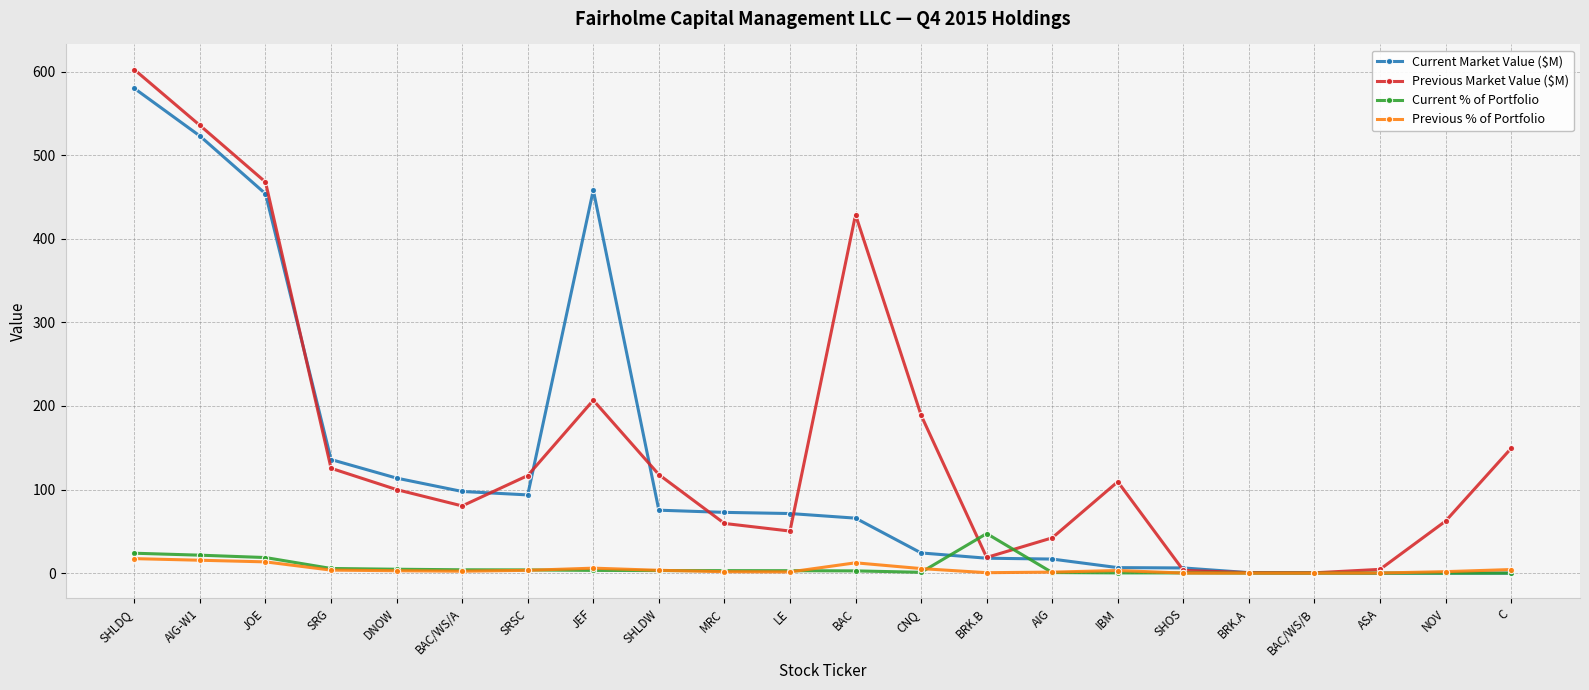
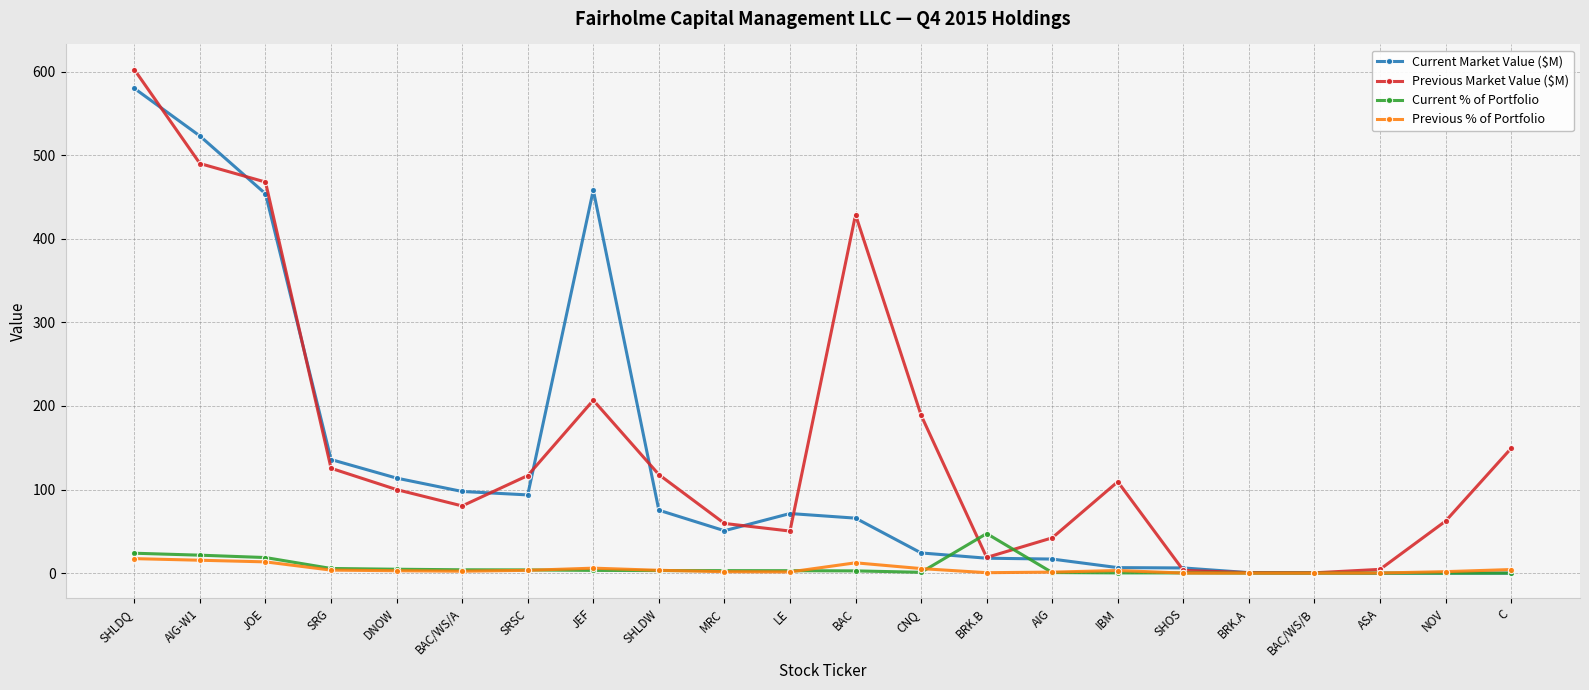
  {
    "Current Market Value ($M)": {
      "SHLDQ": 580,
      "AIG-W1": 520,
      "JOE": 450,
      "SRG": 140,
      "DNOW": 110,
      "BAC/WS/A": 100,
      "SRSC": 90,
      "JEF": 460,
      "SHLDW": 80,
-     "MRC": 70,
+     "MRC": 50,
      "LE": 70,
      "BAC": 70,
      "CNQ": 20,
      "AIG": 20,
      "IBM": 10
    },
    "Previous Market Value ($M)": {
      "SHLDQ": 600,
-     "AIG-W1": 540,
+     "AIG-W1": 490,
      "JOE": 470,
      "SRG": 130,
      "DNOW": 100,
      "BAC/WS/A": 80,
      "SRSC": 120,
      "JEF": 210,
      "SHLDW": 120,
      "MRC": 60,
      "LE": 50,
      "BAC": 430,
      "CNQ": 190,
      "AIG": 40,
      "IBM": 110,
      "ASA": 0,
      "NOV": 60,
      "C": 150
    },
    "Current % of Portfolio": {
      "SHLDQ": 20,
      "AIG-W1": 20,
      "JOE": 20,
      "BAC": 0,
      "CNQ": 0,
      "BRK.B": 50
    },
    "Previous % of Portfolio": {
      "SHLDQ": 20,
      "AIG-W1": 20,
      "JOE": 10,
      "BAC": 10,
      "CNQ": 10,
      "BRK.B": 0,
      "C": 0
    }
  }
